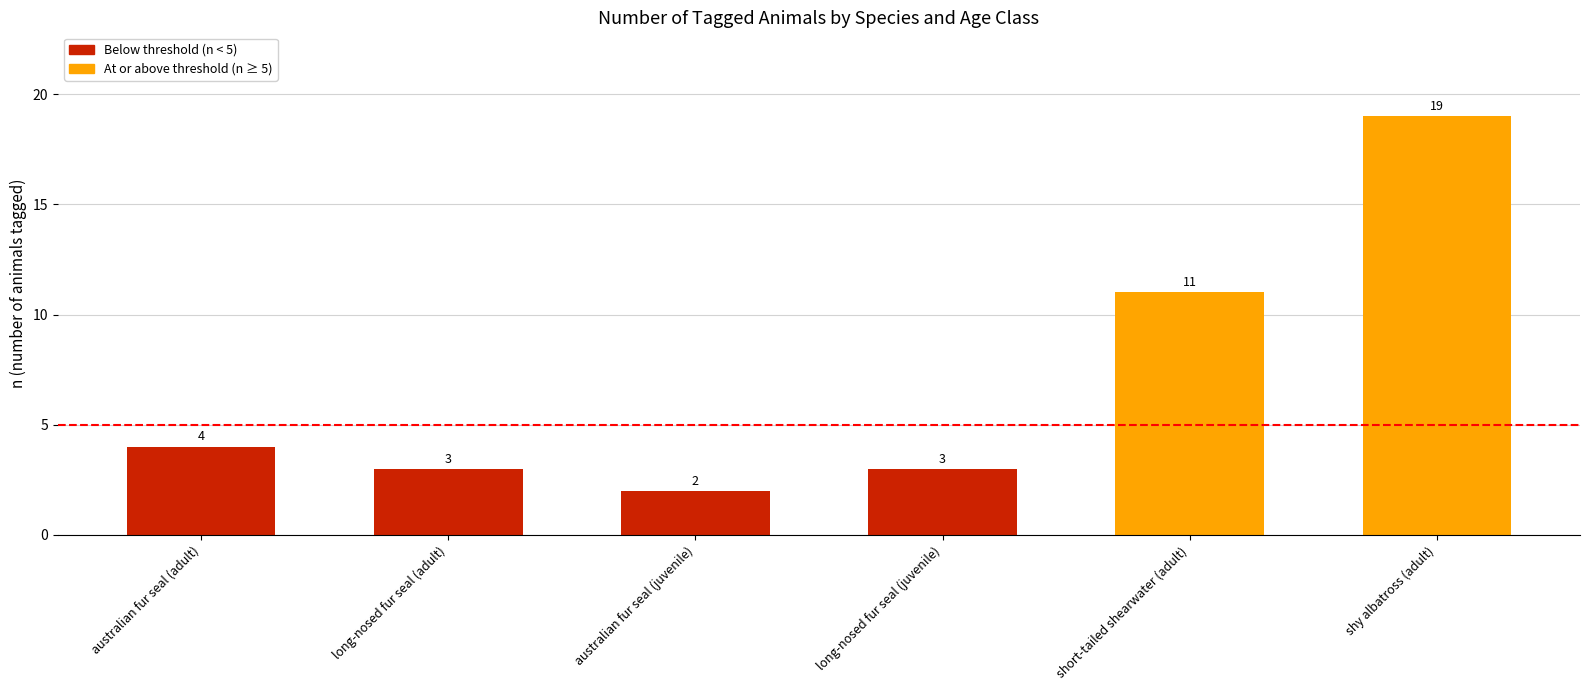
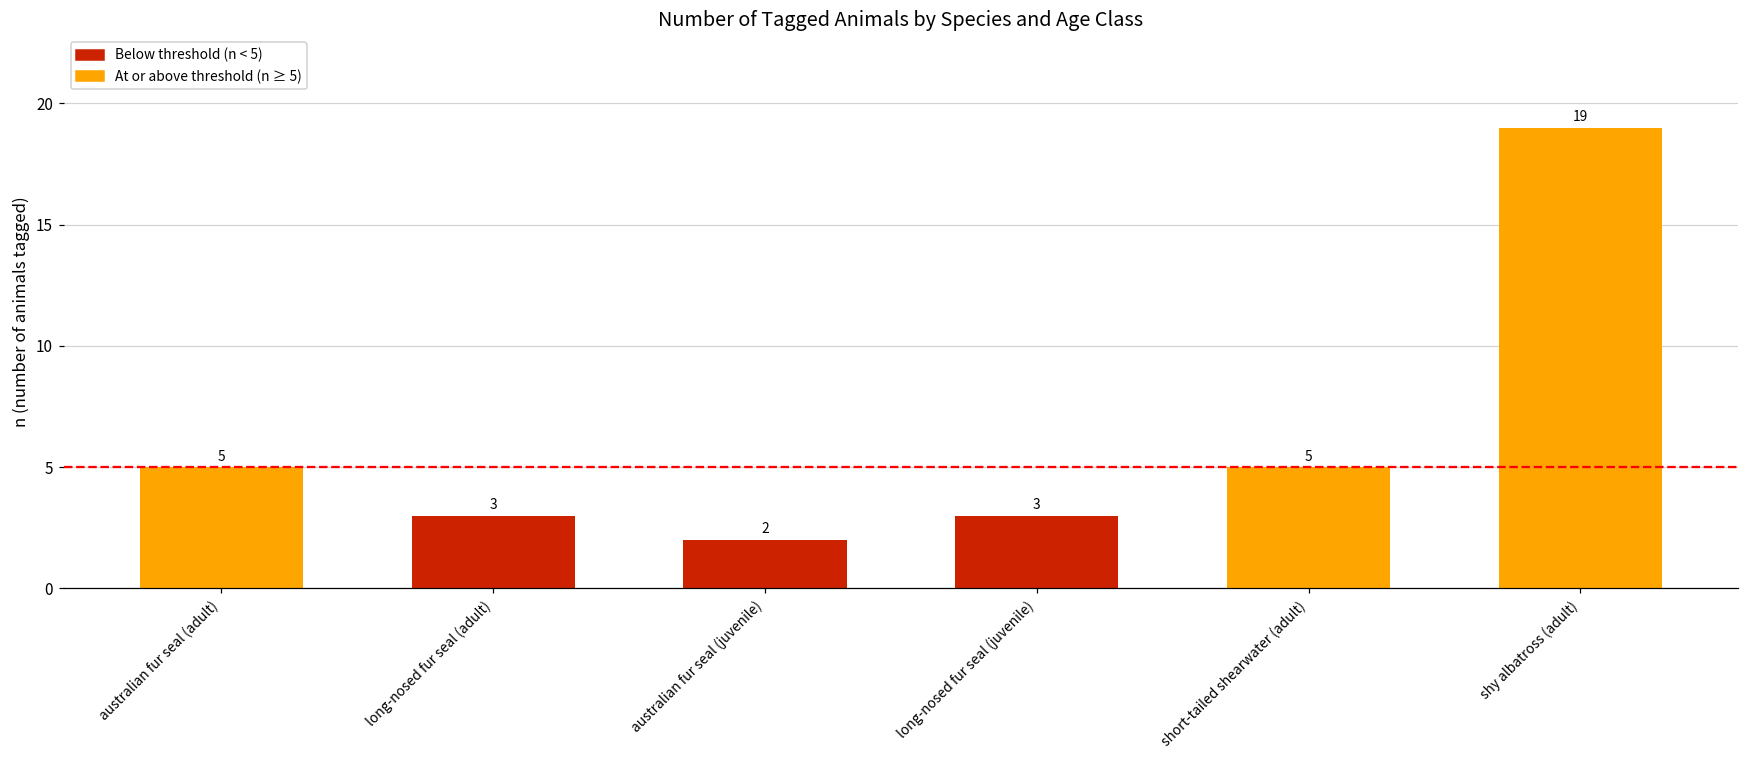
  {
-   "australian fur seal (adult)": 4,
+   "australian fur seal (adult)": 5,
    "long-nosed fur seal (adult)": 3,
    "australian fur seal (juvenile)": 2,
    "long-nosed fur seal (juvenile)": 3,
-   "short-tailed shearwater (adult)": 11,
+   "short-tailed shearwater (adult)": 5,
    "shy albatross (adult)": 19
  }
